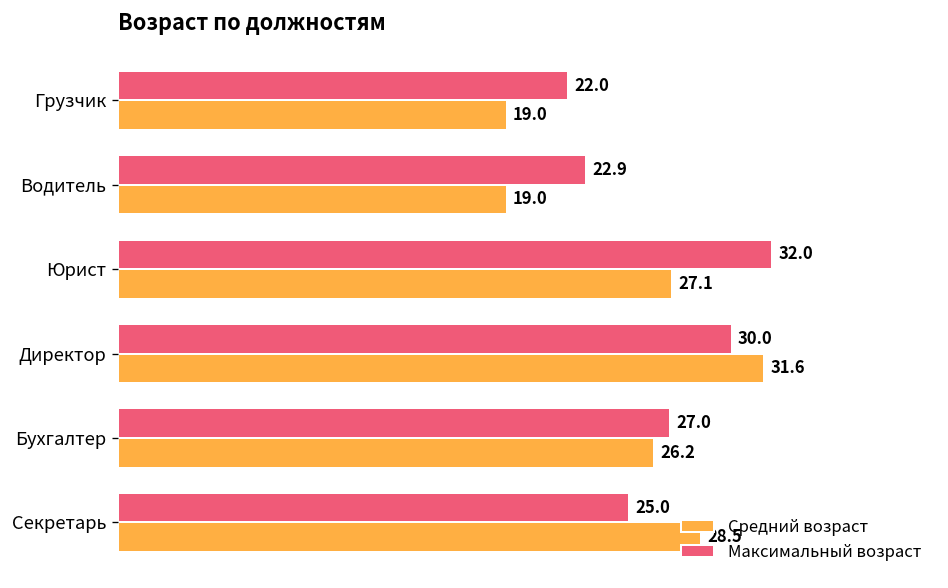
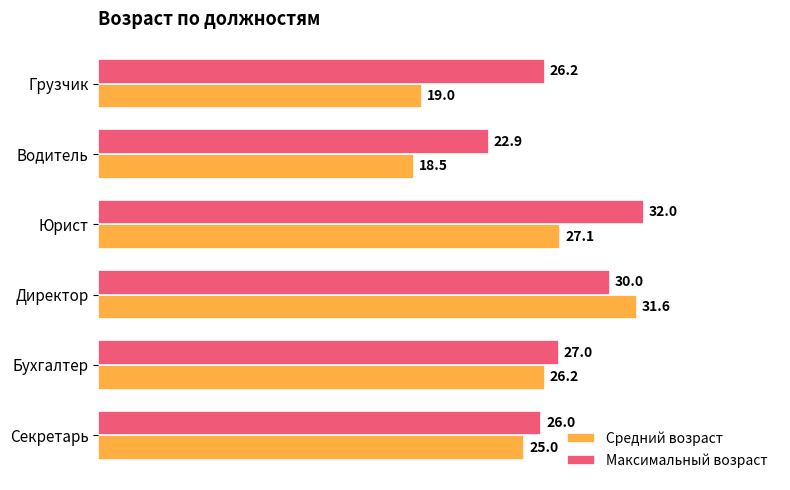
  {
    "Средний возраст": {
      "Грузчик": 19.0,
-     "Водитель": 19.0,
+     "Водитель": 18.5,
      "Юрист": 27.1,
      "Директор": 31.6,
      "Бухгалтер": 26.2,
-     "Секретарь": 28.5
+     "Секретарь": 25.0
    },
    "Максимальный возраст": {
-     "Грузчик": 22.0,
+     "Грузчик": 26.2,
      "Водитель": 22.9,
      "Юрист": 32.0,
      "Директор": 30.0,
      "Бухгалтер": 27.0,
-     "Секретарь": 25.0
+     "Секретарь": 26.0
    }
  }
